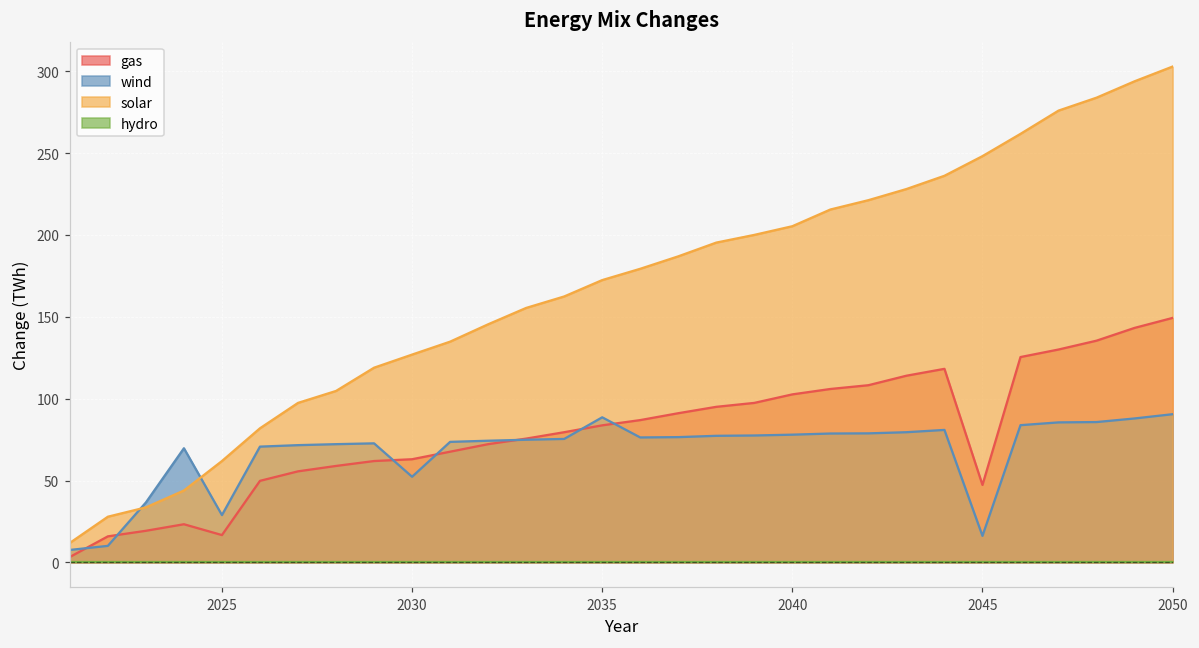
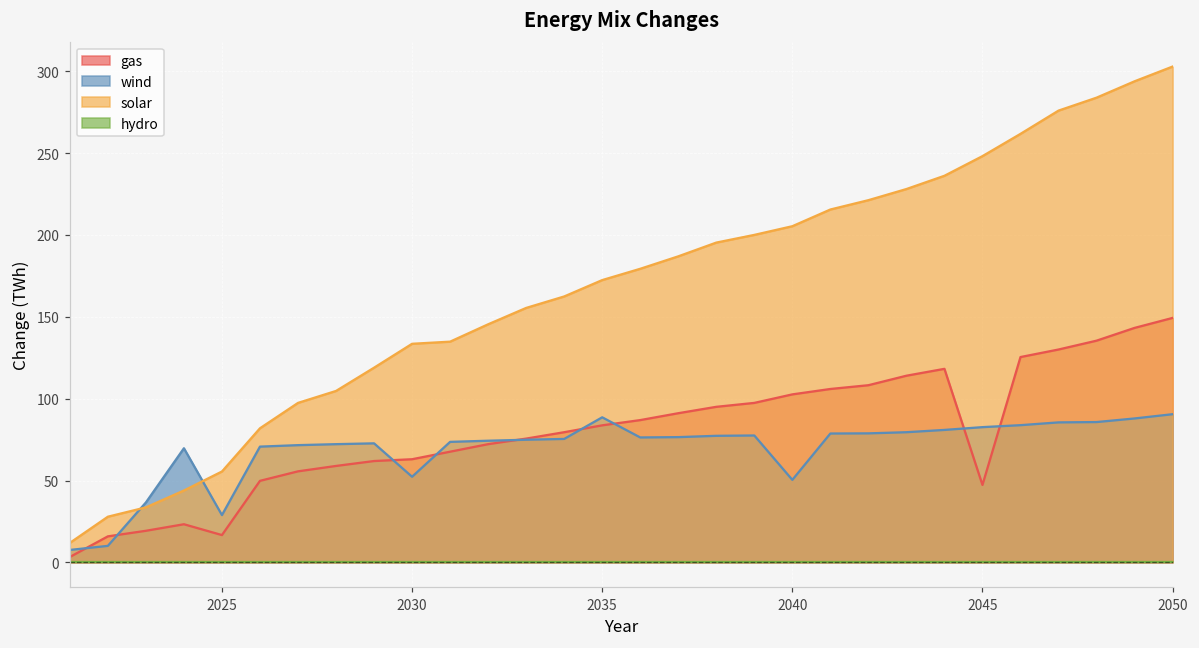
  {
    "gas": {
      "2025": 17,
      "2030": 63,
      "2035": 84,
      "2040": 103,
      "2045": 47,
      "2050": 149
    },
    "wind": {
      "2025": 29,
      "2030": 52,
      "2035": 89,
-     "2040": 78,
-     "2045": 16,
+     "2040": 50,
+     "2045": 83,
      "2050": 91
    },
    "solar": {
-     "2025": 62,
-     "2030": 127,
+     "2025": 56,
+     "2030": 134,
      "2035": 172,
      "2040": 205,
      "2045": 248,
      "2050": 303
    },
    "hydro": {
      "2025": 0,
      "2030": 0,
      "2035": 0,
      "2040": 0,
      "2045": 0,
      "2050": 0
    }
  }
